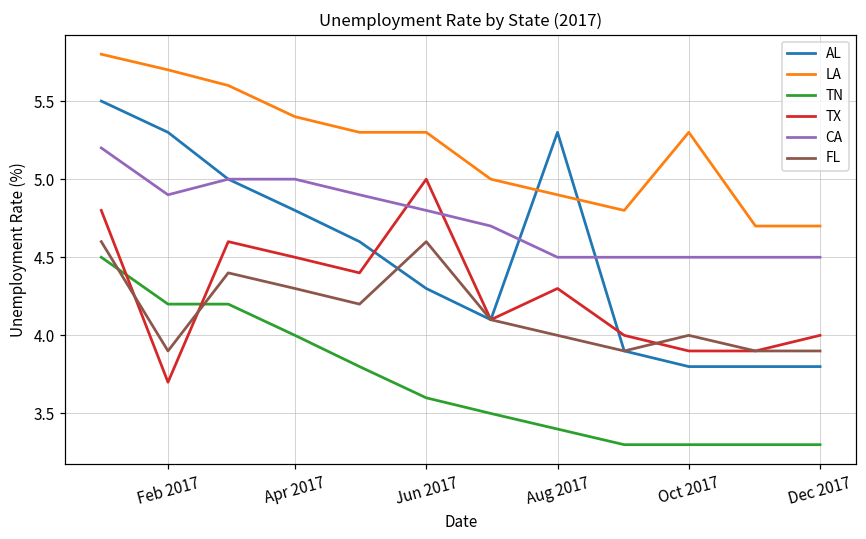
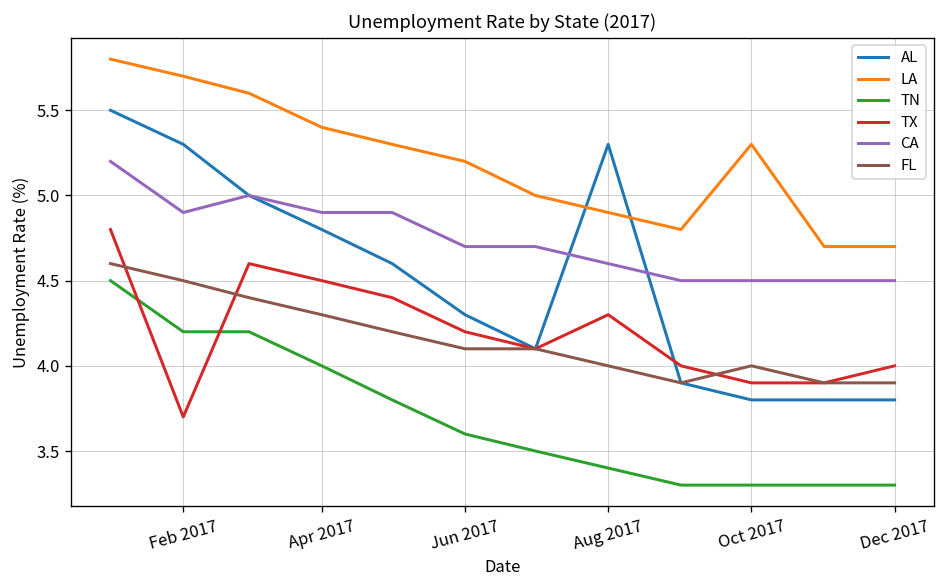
  {
    "AL": {
      "Feb 2017": 5.3,
      "Apr 2017": 4.8,
      "Jun 2017": 4.3,
      "Aug 2017": 5.3,
      "Oct 2017": 3.8,
      "Dec 2017": 3.8
    },
    "LA": {
      "Feb 2017": 5.7,
      "Apr 2017": 5.4,
-     "Jun 2017": 5.3,
+     "Jun 2017": 5.2,
      "Aug 2017": 4.9,
      "Oct 2017": 5.3,
      "Dec 2017": 4.7
    },
    "TN": {
      "Feb 2017": 4.2,
      "Apr 2017": 4.0,
      "Jun 2017": 3.6,
      "Aug 2017": 3.4,
      "Oct 2017": 3.3,
      "Dec 2017": 3.3
    },
    "TX": {
      "Feb 2017": 3.7,
      "Apr 2017": 4.5,
-     "Jun 2017": 5.0,
+     "Jun 2017": 4.2,
      "Aug 2017": 4.3,
      "Oct 2017": 3.9,
      "Dec 2017": 4.0
    },
    "CA": {
      "Feb 2017": 4.9,
-     "Apr 2017": 5.0,
-     "Jun 2017": 4.8,
-     "Aug 2017": 4.5,
+     "Apr 2017": 4.9,
+     "Jun 2017": 4.7,
+     "Aug 2017": 4.6,
      "Oct 2017": 4.5,
      "Dec 2017": 4.5
    },
    "FL": {
-     "Feb 2017": 3.9,
+     "Feb 2017": 4.5,
      "Apr 2017": 4.3,
-     "Jun 2017": 4.6,
+     "Jun 2017": 4.1,
      "Aug 2017": 4.0,
      "Oct 2017": 4.0,
      "Dec 2017": 3.9
    }
  }
